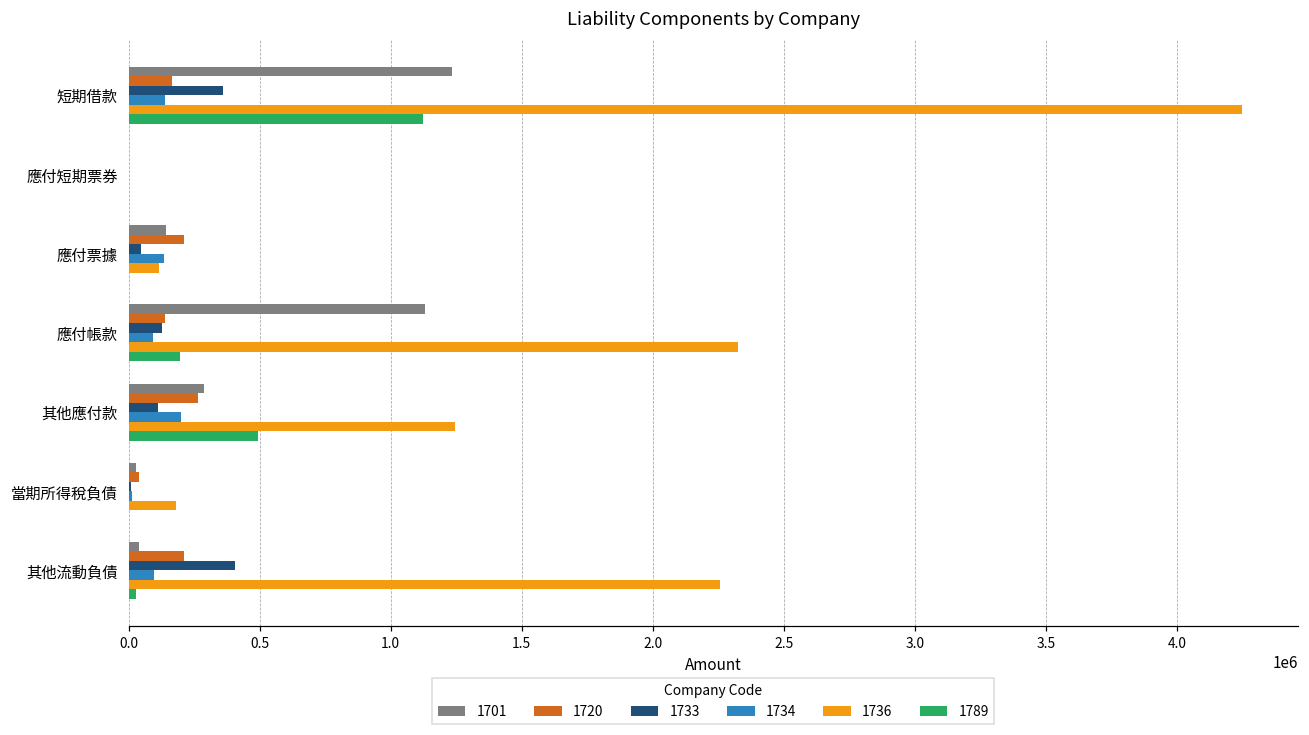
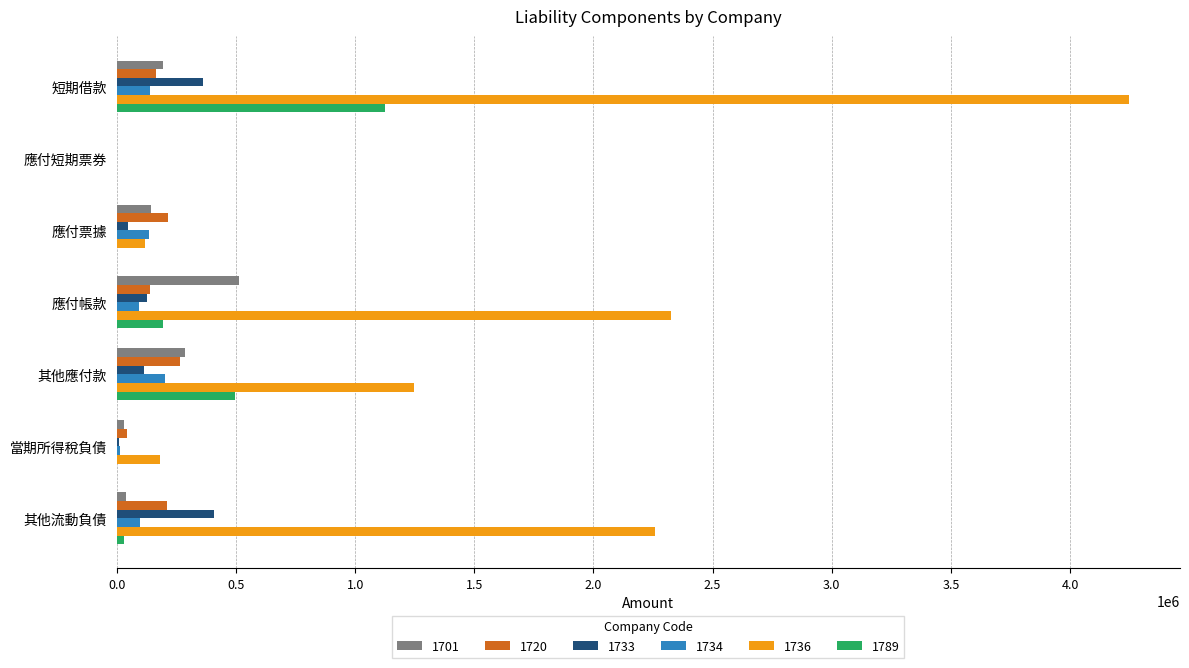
  {
    "1701": {
-     "短期借款": 1230000,
+     "短期借款": 190000,
      "應付短期票券": 0,
      "應付票據": 140000,
-     "應付帳款": 1130000,
+     "應付帳款": 510000,
      "其他應付款": 290000,
      "當期所得稅負債": 30000,
      "其他流動負債": 40000
    },
    "1720": {
      "短期借款": 170000,
      "應付短期票券": 0,
      "應付票據": 210000,
      "應付帳款": 140000,
      "其他應付款": 270000,
      "當期所得稅負債": 40000,
      "其他流動負債": 210000
    },
    "1733": {
      "短期借款": 360000,
      "應付短期票券": 0,
      "應付票據": 50000,
      "應付帳款": 130000,
      "其他應付款": 110000,
      "其他流動負債": 410000
    },
    "1734": {
      "短期借款": 140000,
      "應付短期票券": 0,
      "應付票據": 130000,
      "應付帳款": 90000,
      "其他應付款": 200000,
      "當期所得稅負債": 20000,
      "其他流動負債": 100000
    },
    "1736": {
      "短期借款": 4250000,
      "應付短期票券": 0,
      "應付票據": 120000,
      "應付帳款": 2320000,
      "其他應付款": 1250000,
      "當期所得稅負債": 180000,
      "其他流動負債": 2260000
    },
    "1789": {
      "短期借款": 1120000,
      "應付短期票券": 0,
      "應付帳款": 200000,
      "其他應付款": 490000,
      "其他流動負債": 30000
    }
  }
